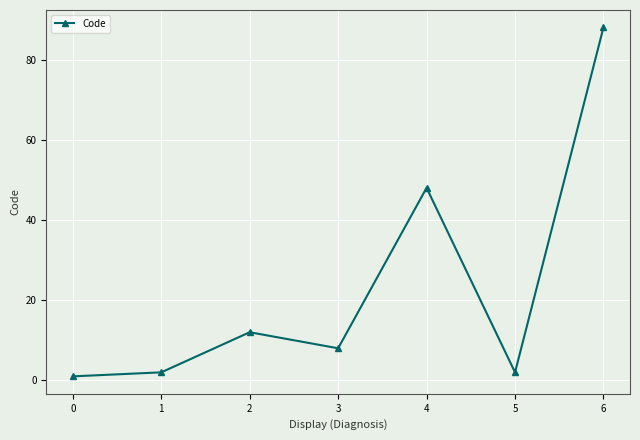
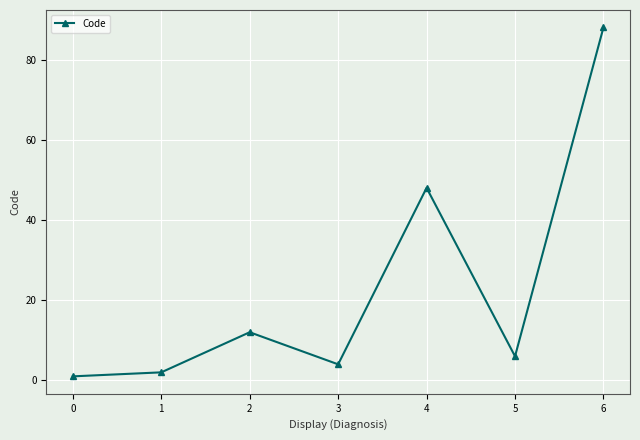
  {
    "0": 1,
    "1": 2,
    "2": 12,
-   "3": 8,
+   "3": 4,
    "4": 48,
-   "5": 2,
+   "5": 6,
    "6": 88
  }
